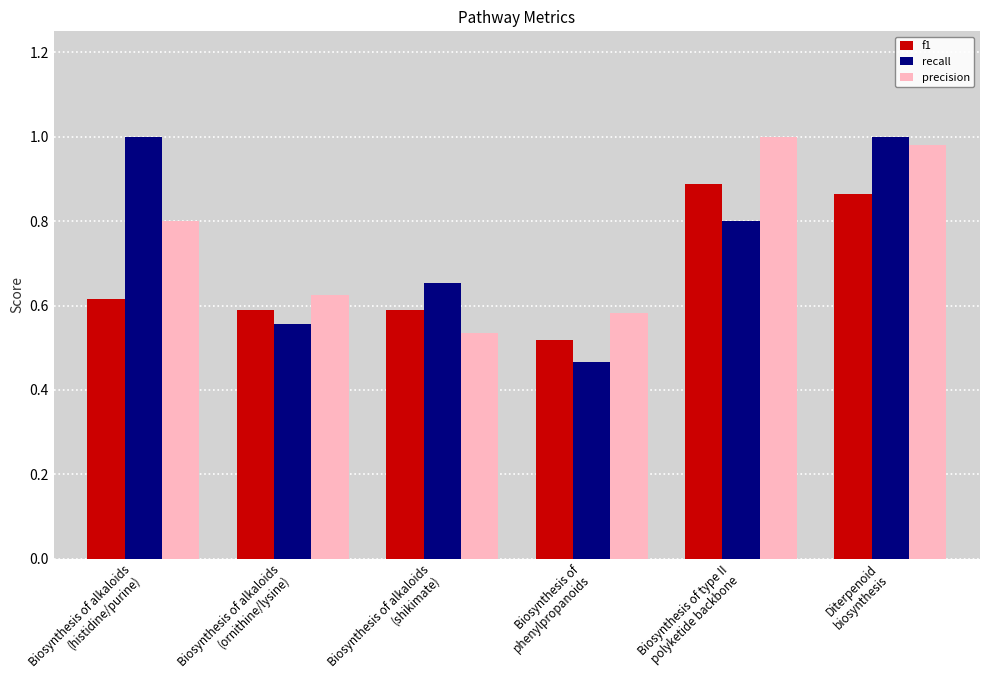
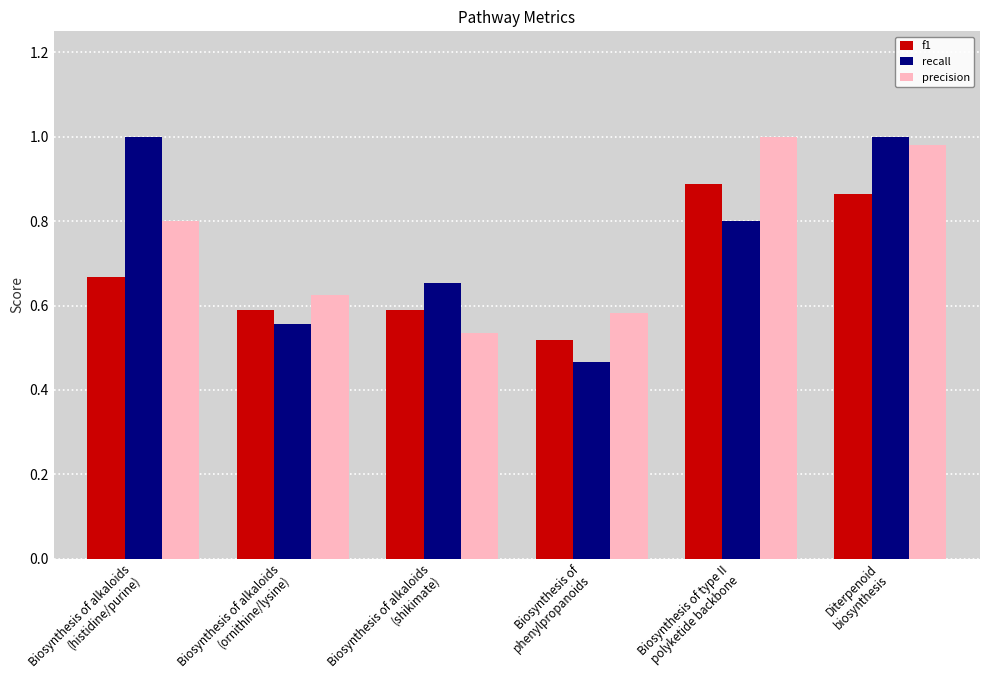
  {
    "f1": {
-     "Biosynthesis of alkaloids (histidine/purine)": 0.61,
+     "Biosynthesis of alkaloids (histidine/purine)": 0.67,
      "Biosynthesis of alkaloids (ornithine/lysine)": 0.59,
      "Biosynthesis of alkaloids (shikimate)": 0.59,
      "Biosynthesis of phenylpropanoids": 0.52,
      "Biosynthesis of type II polyketide backbone": 0.89,
      "Diterpenoid biosynthesis": 0.87
    },
    "recall": {
      "Biosynthesis of alkaloids (histidine/purine)": 1.00,
      "Biosynthesis of alkaloids (ornithine/lysine)": 0.56,
      "Biosynthesis of alkaloids (shikimate)": 0.65,
      "Biosynthesis of phenylpropanoids": 0.47,
      "Biosynthesis of type II polyketide backbone": 0.80,
      "Diterpenoid biosynthesis": 1.00
    },
    "precision": {
      "Biosynthesis of alkaloids (histidine/purine)": 0.80,
      "Biosynthesis of alkaloids (ornithine/lysine)": 0.63,
      "Biosynthesis of alkaloids (shikimate)": 0.54,
      "Biosynthesis of phenylpropanoids": 0.58,
      "Biosynthesis of type II polyketide backbone": 1.00,
      "Diterpenoid biosynthesis": 0.98
    }
  }
